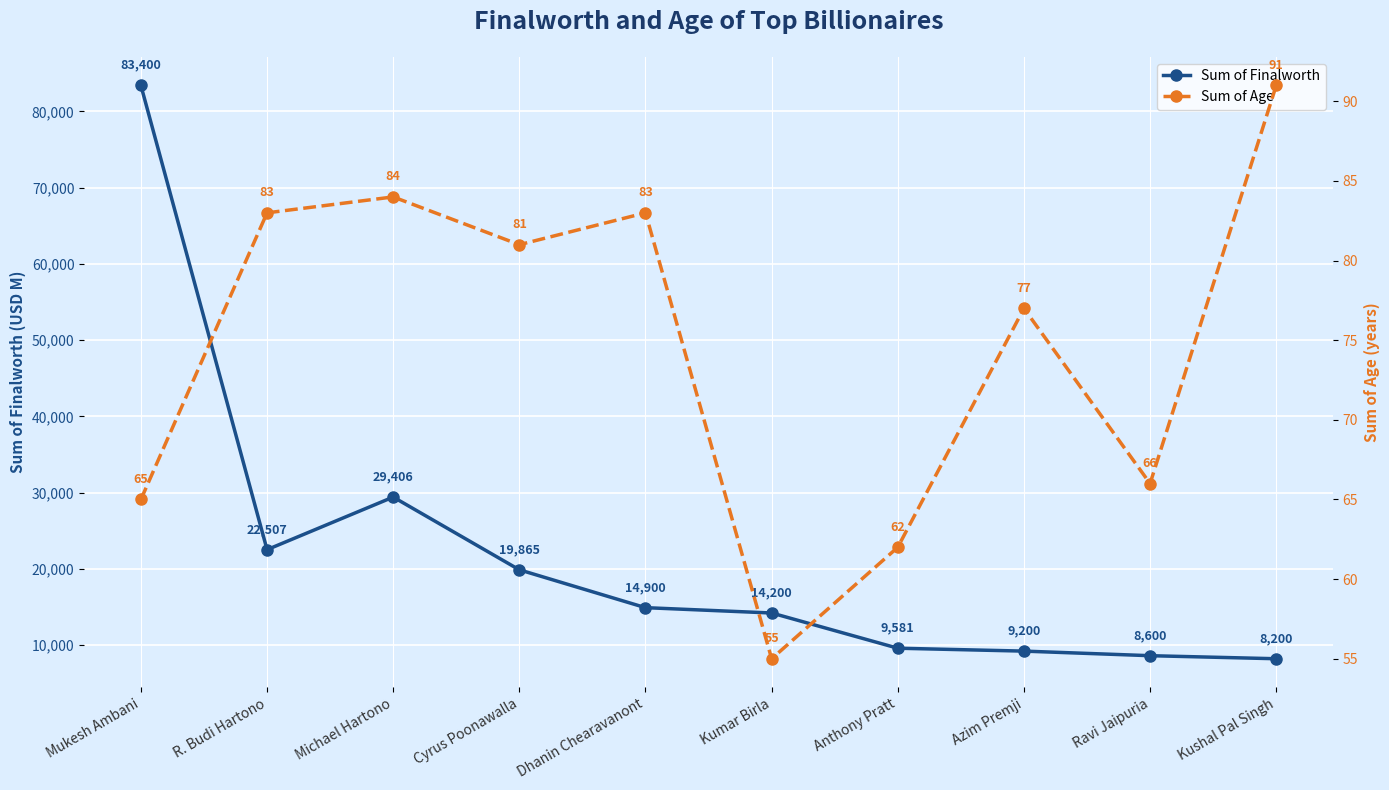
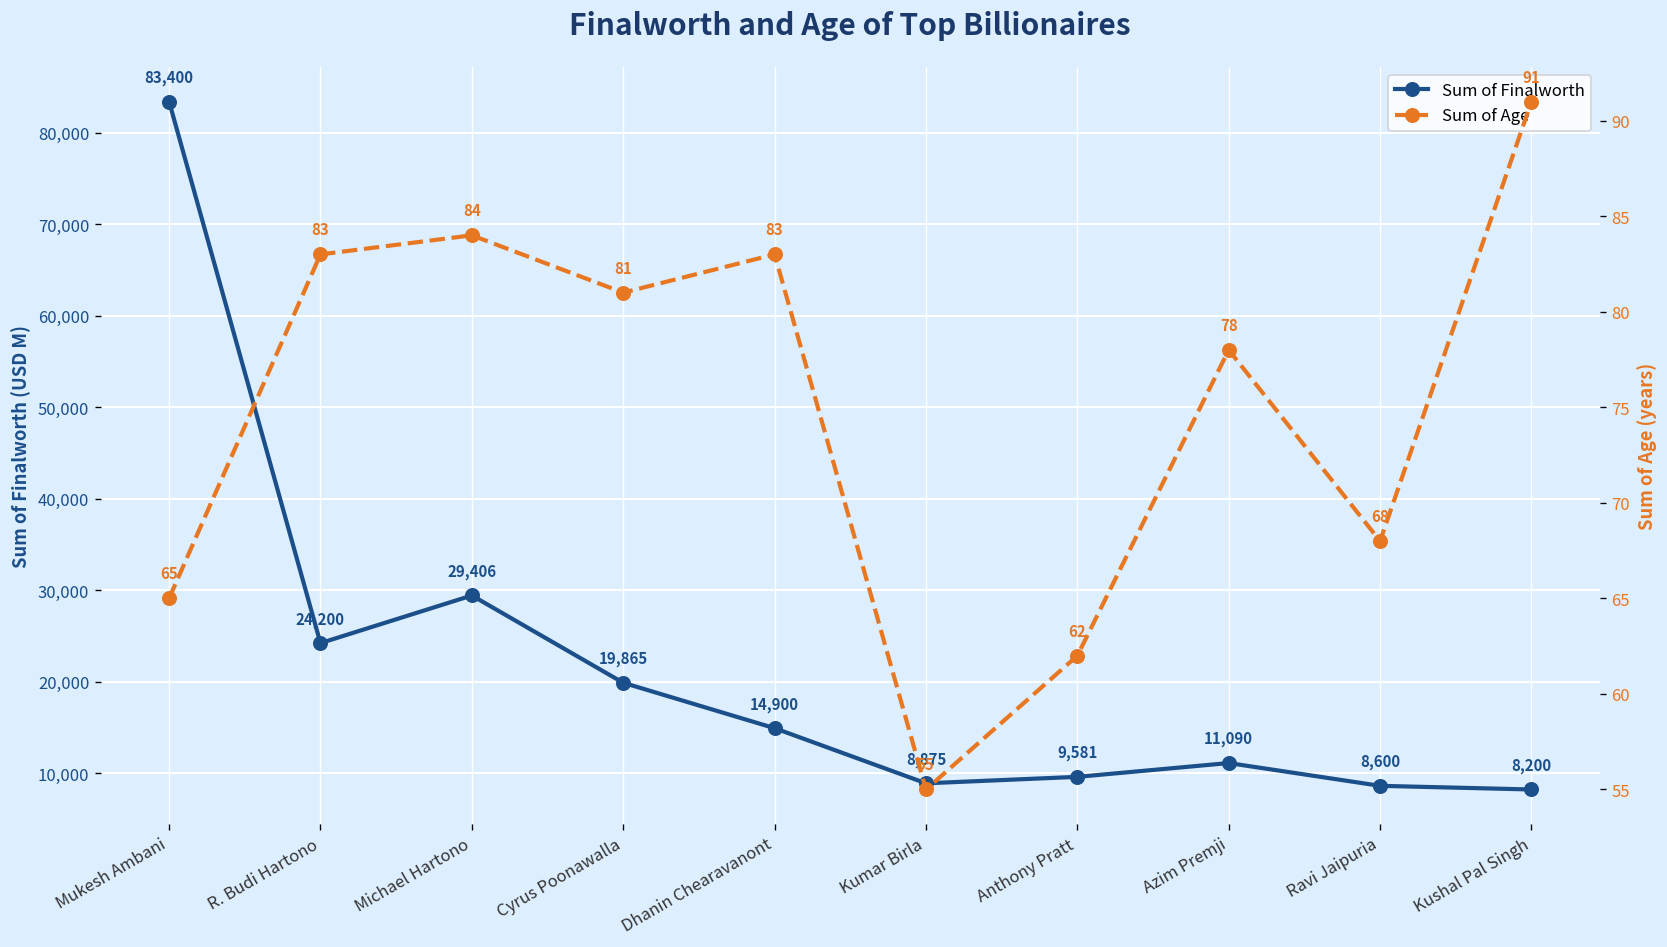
  {
    "Sum of Finalworth": {
      "Mukesh Ambani": "83,400",
-     "R. Budi Hartono": "22,507",
+     "R. Budi Hartono": "24,200",
      "Michael Hartono": "29,406",
      "Cyrus Poonawalla": "19,865",
      "Dhanin Chearavanont": "14,900",
-     "Kumar Birla": "14,200",
+     "Kumar Birla": "8,875",
      "Anthony Pratt": "9,581",
-     "Azim Premji": "9,200",
+     "Azim Premji": "11,090",
      "Ravi Jaipuria": "8,600",
      "Kushal Pal Singh": "8,200"
    },
    "Sum of Age": {
      "Mukesh Ambani": "65",
      "R. Budi Hartono": "83",
      "Michael Hartono": "84",
      "Cyrus Poonawalla": "81",
      "Dhanin Chearavanont": "83",
      "Anthony Pratt": "62",
-     "Azim Premji": "77",
-     "Ravi Jaipuria": "66"
+     "Azim Premji": "78",
+     "Ravi Jaipuria": "68"
    }
  }
